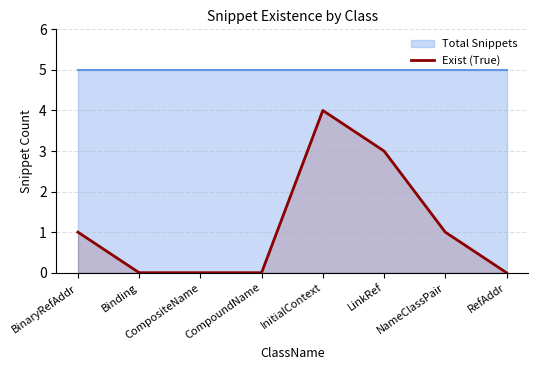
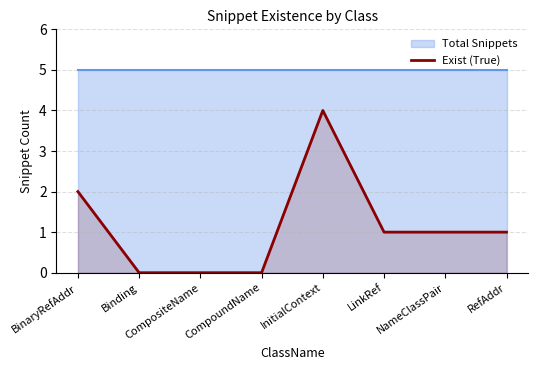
  {
    "Total Snippets": {
      "BinaryRefAddr": 5,
      "Binding": 5,
      "CompositeName": 5,
      "CompoundName": 5,
      "InitialContext": 5,
      "LinkRef": 5,
      "NameClassPair": 5,
      "RefAddr": 5
    },
    "Exist (True)": {
-     "BinaryRefAddr": 1,
+     "BinaryRefAddr": 2,
      "Binding": 0,
      "CompositeName": 0,
      "CompoundName": 0,
      "InitialContext": 4,
-     "LinkRef": 3,
+     "LinkRef": 1,
      "NameClassPair": 1,
-     "RefAddr": 0
+     "RefAddr": 1
    }
  }
